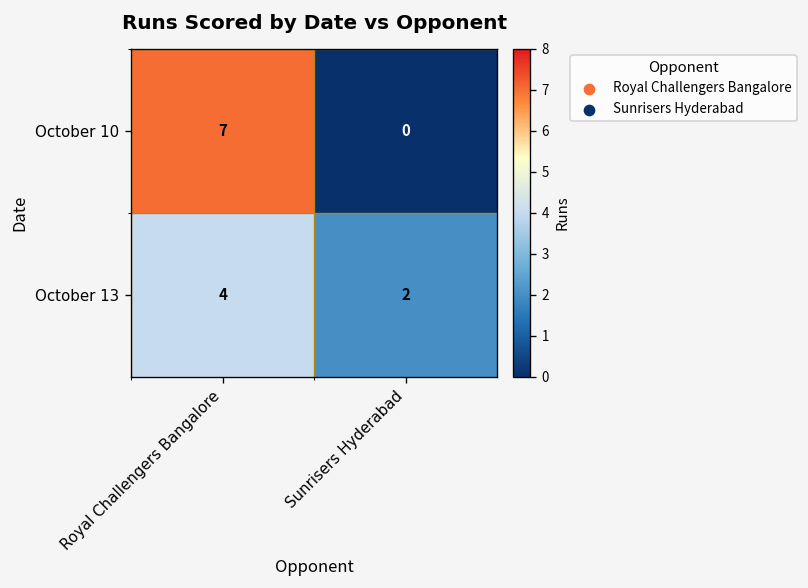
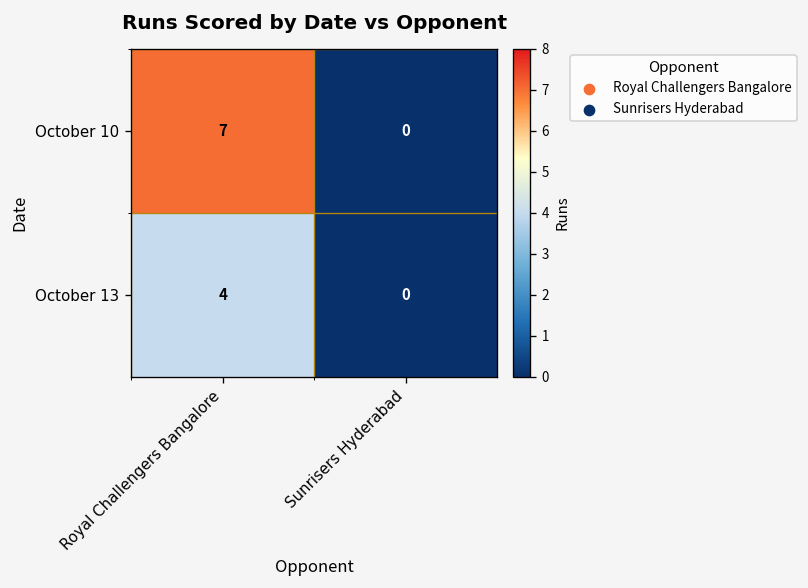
  {
    "October 10": {
      "Royal Challengers Bangalore": 7,
      "Sunrisers Hyderabad": 0
    },
    "October 13": {
      "Royal Challengers Bangalore": 4,
-     "Sunrisers Hyderabad": 2
+     "Sunrisers Hyderabad": 0
    }
  }
